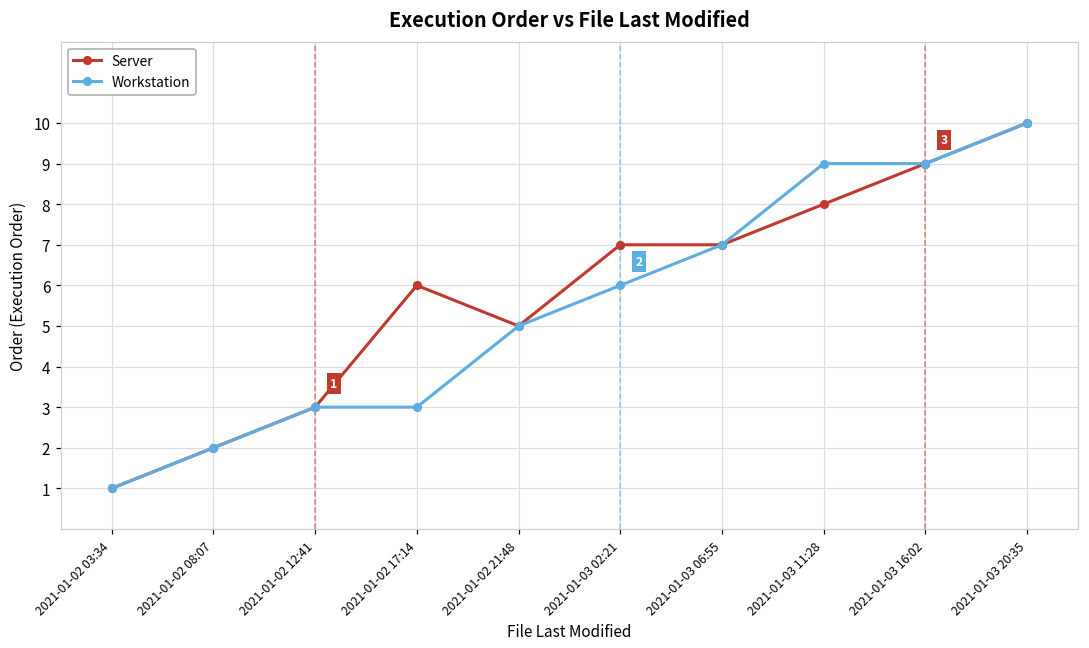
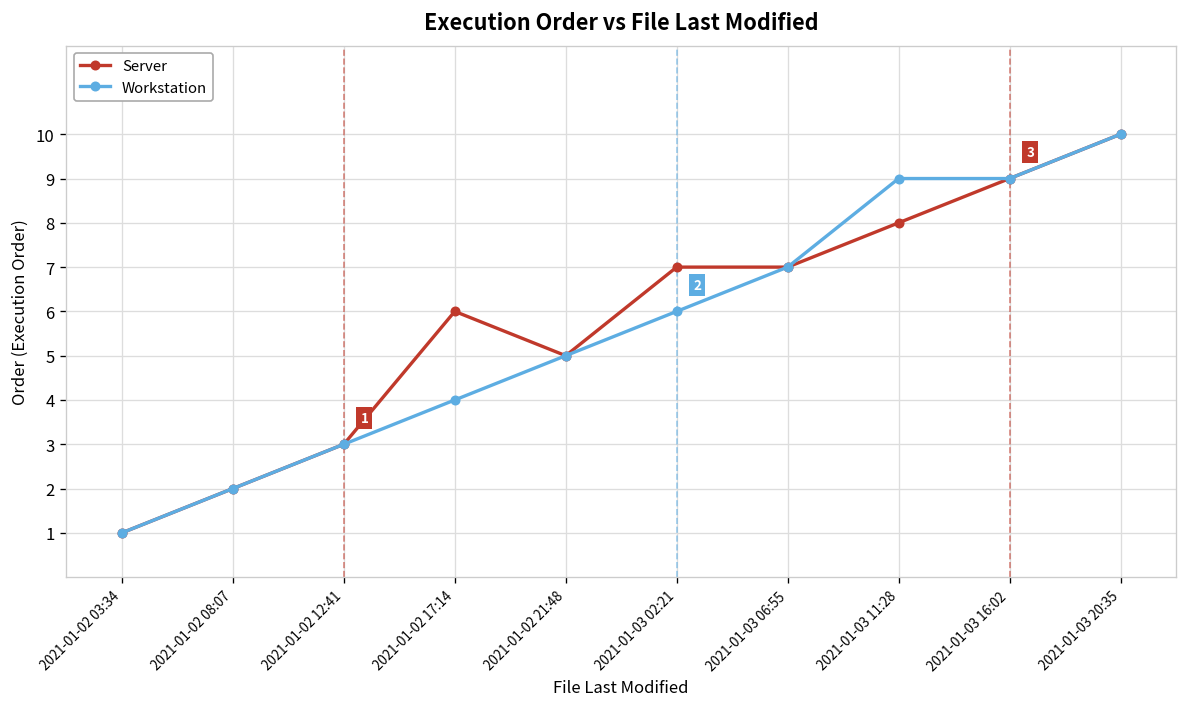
  {
    "Server": {
      "2021-01-02 17:14": 6,
      "2021-01-03 11:28": 8
    },
    "Workstation": {
-     "2021-01-02 17:14": 3,
+     "2021-01-02 17:14": 4,
      "2021-01-03 02:21": 6,
      "2021-01-03 11:28": 9
    }
  }
